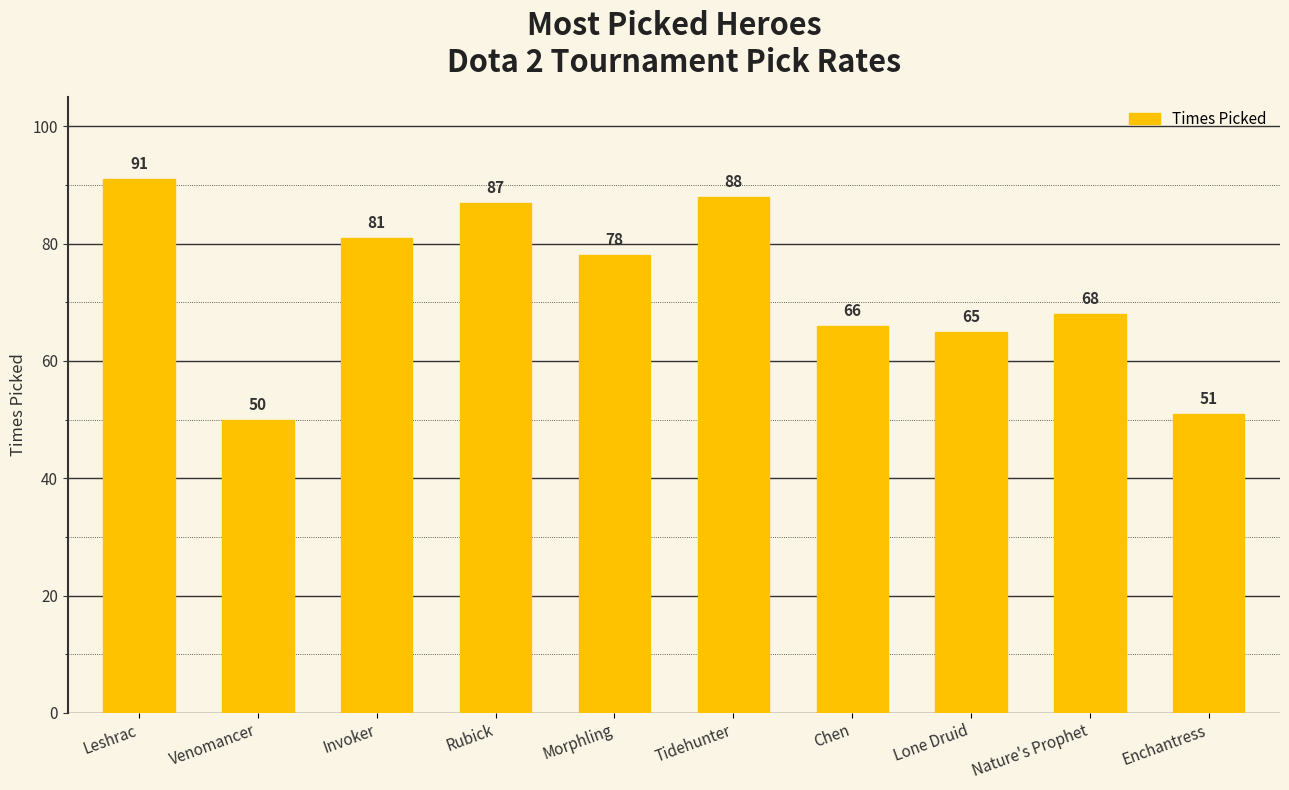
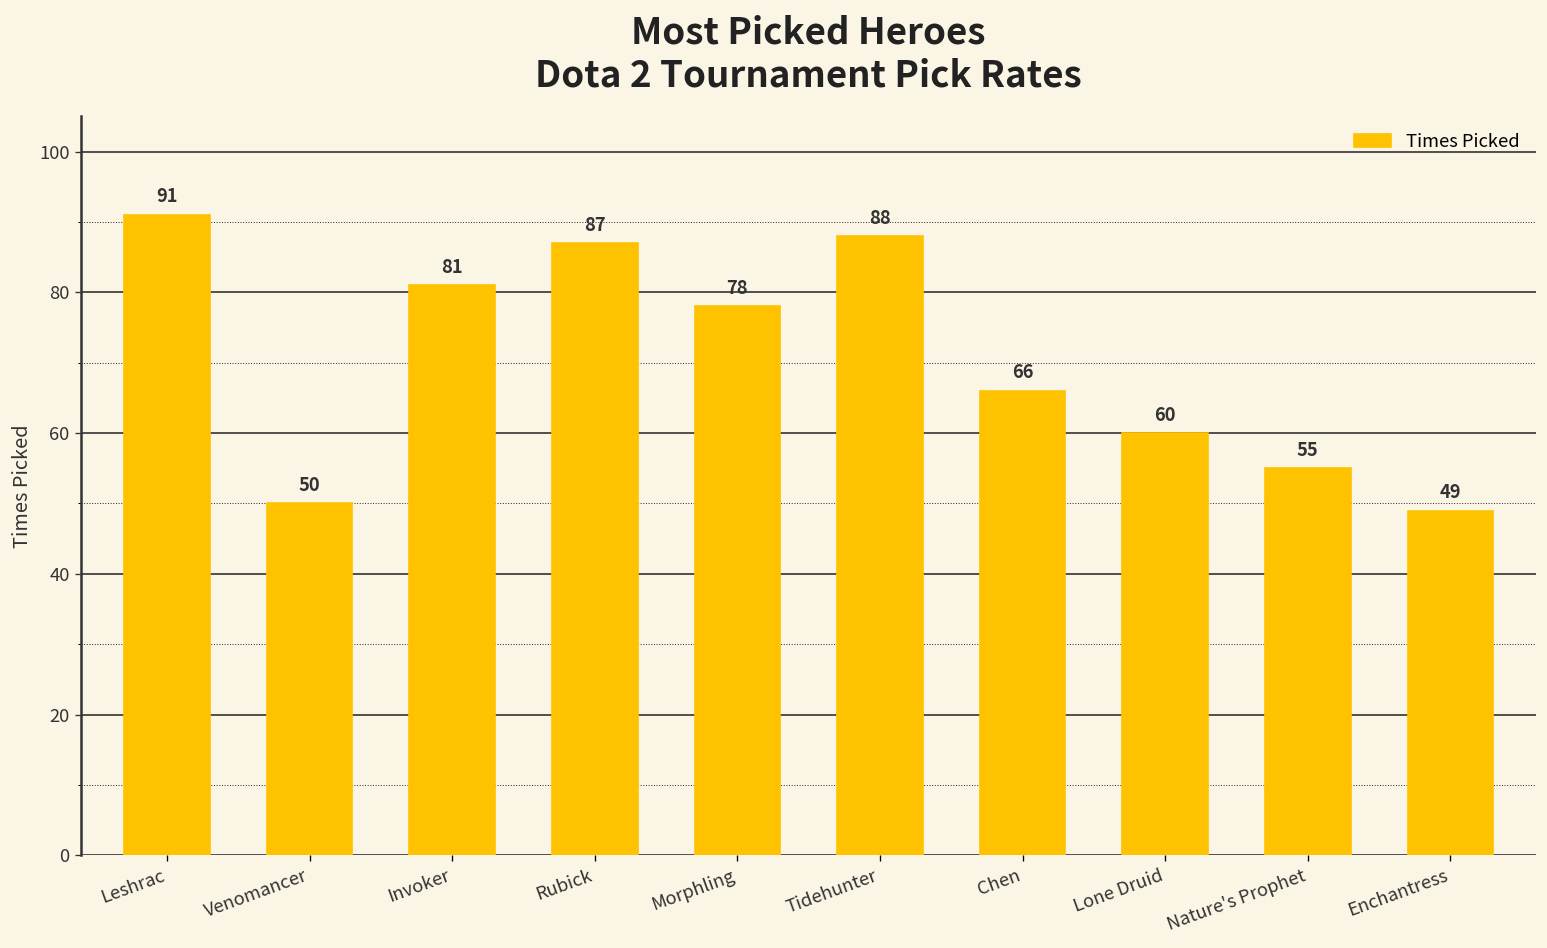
  {
    "Leshrac": 91,
    "Venomancer": 50,
    "Invoker": 81,
    "Rubick": 87,
    "Morphling": 78,
    "Tidehunter": 88,
    "Chen": 66,
-   "Lone Druid": 65,
-   "Nature's Prophet": 68,
-   "Enchantress": 51
+   "Lone Druid": 60,
+   "Nature's Prophet": 55,
+   "Enchantress": 49
  }
